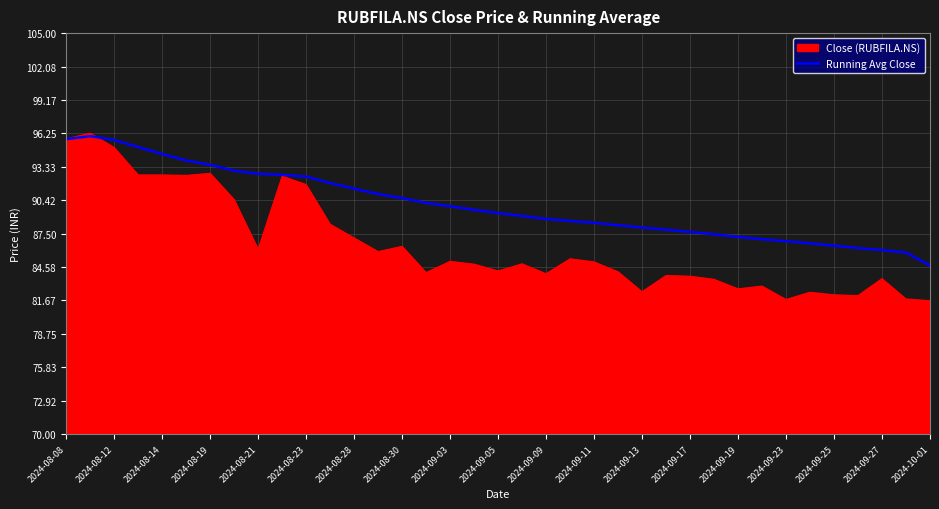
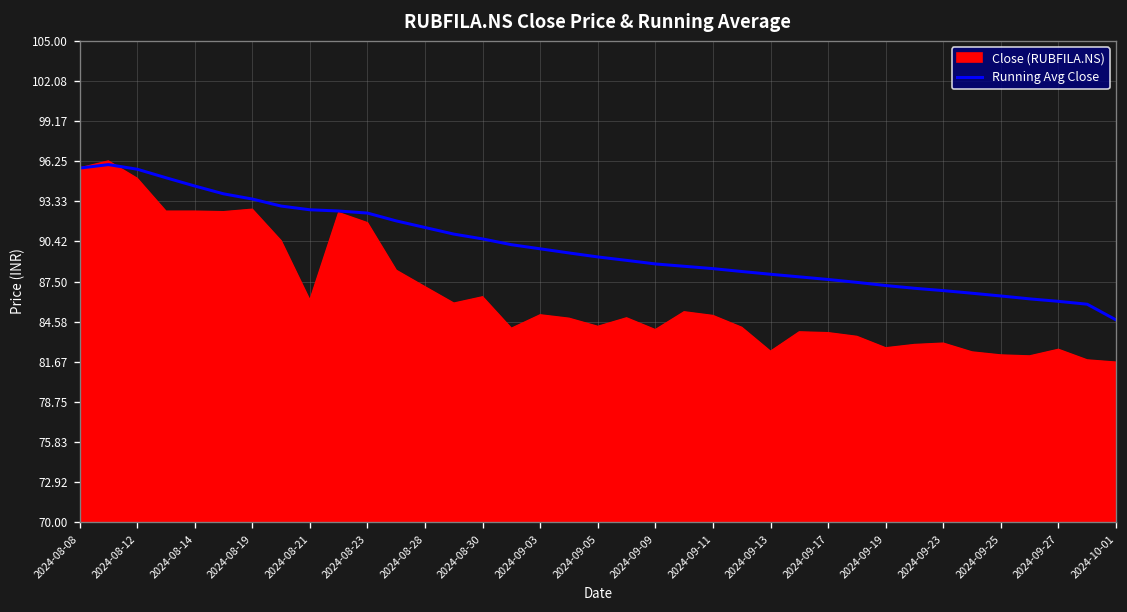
  {
    "Close (RUBFILA.NS)": {
      "2024-08-12": 95.0,
      "2024-08-14": 92.6,
      "2024-08-19": 92.8,
      "2024-08-21": 86.1,
      "2024-08-23": 91.8,
      "2024-08-28": 87.1,
      "2024-08-30": 86.4,
      "2024-09-03": 85.1,
      "2024-09-05": 84.2,
      "2024-09-09": 84.0,
      "2024-09-11": 85.0,
      "2024-09-13": 82.4,
      "2024-09-17": 83.8,
      "2024-09-19": 82.7,
-     "2024-09-23": 81.7,
+     "2024-09-23": 83.0,
      "2024-09-25": 82.2,
-     "2024-09-27": 83.6,
+     "2024-09-27": 82.6,
      "2024-10-01": 81.6
    },
    "Running Avg Close": {
      "2024-08-12": 95.7,
      "2024-08-14": 94.4,
      "2024-08-19": 93.5,
      "2024-08-21": 92.7,
      "2024-08-23": 92.5,
      "2024-08-28": 91.4,
      "2024-08-30": 90.6,
      "2024-09-03": 89.9,
      "2024-09-05": 89.3,
      "2024-09-09": 88.8,
      "2024-09-11": 88.4,
      "2024-09-13": 88.0,
      "2024-09-17": 87.7,
      "2024-09-19": 87.2,
      "2024-09-23": 86.8,
      "2024-09-25": 86.5,
      "2024-09-27": 86.1,
      "2024-10-01": 84.7
    }
  }
